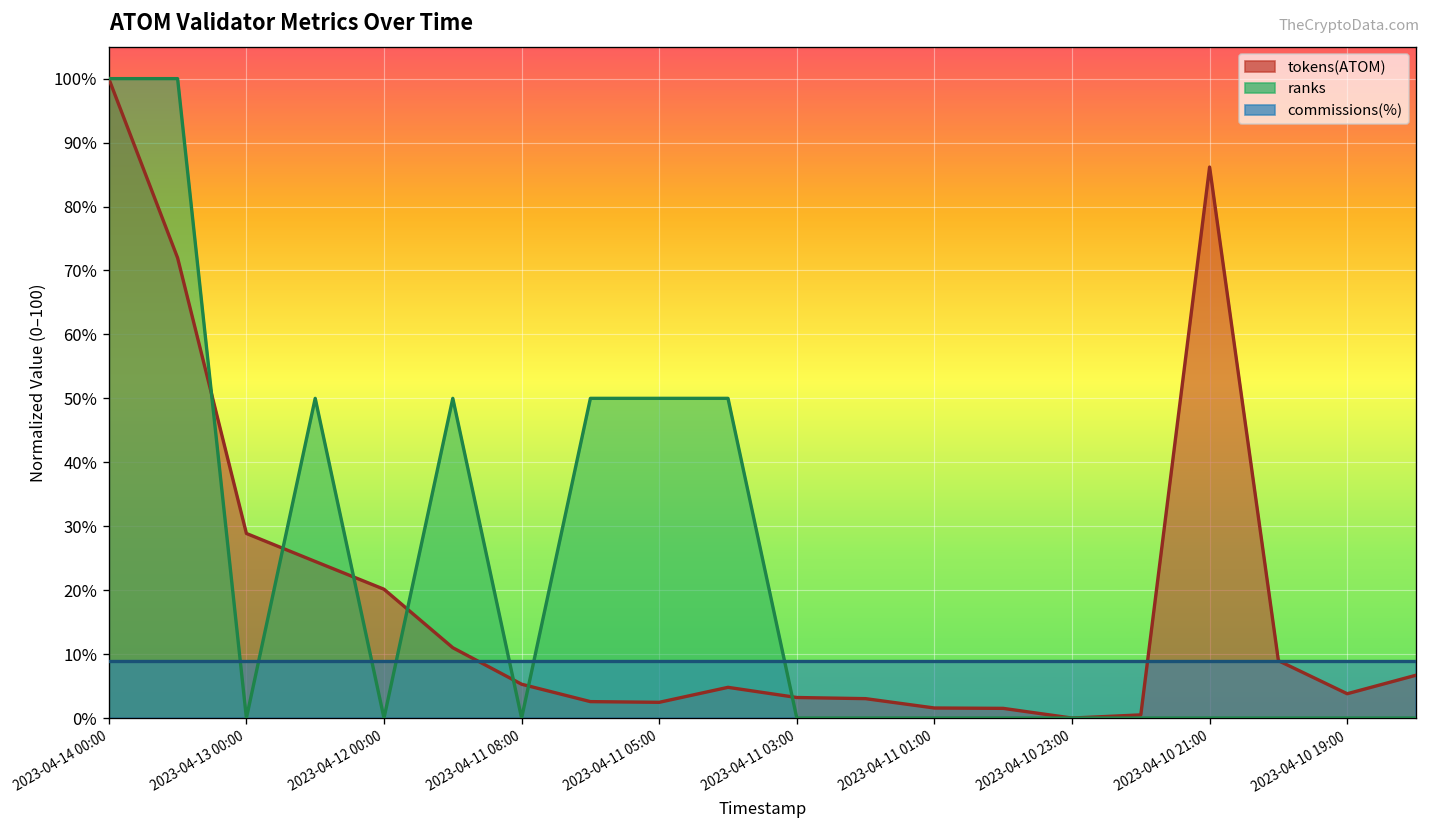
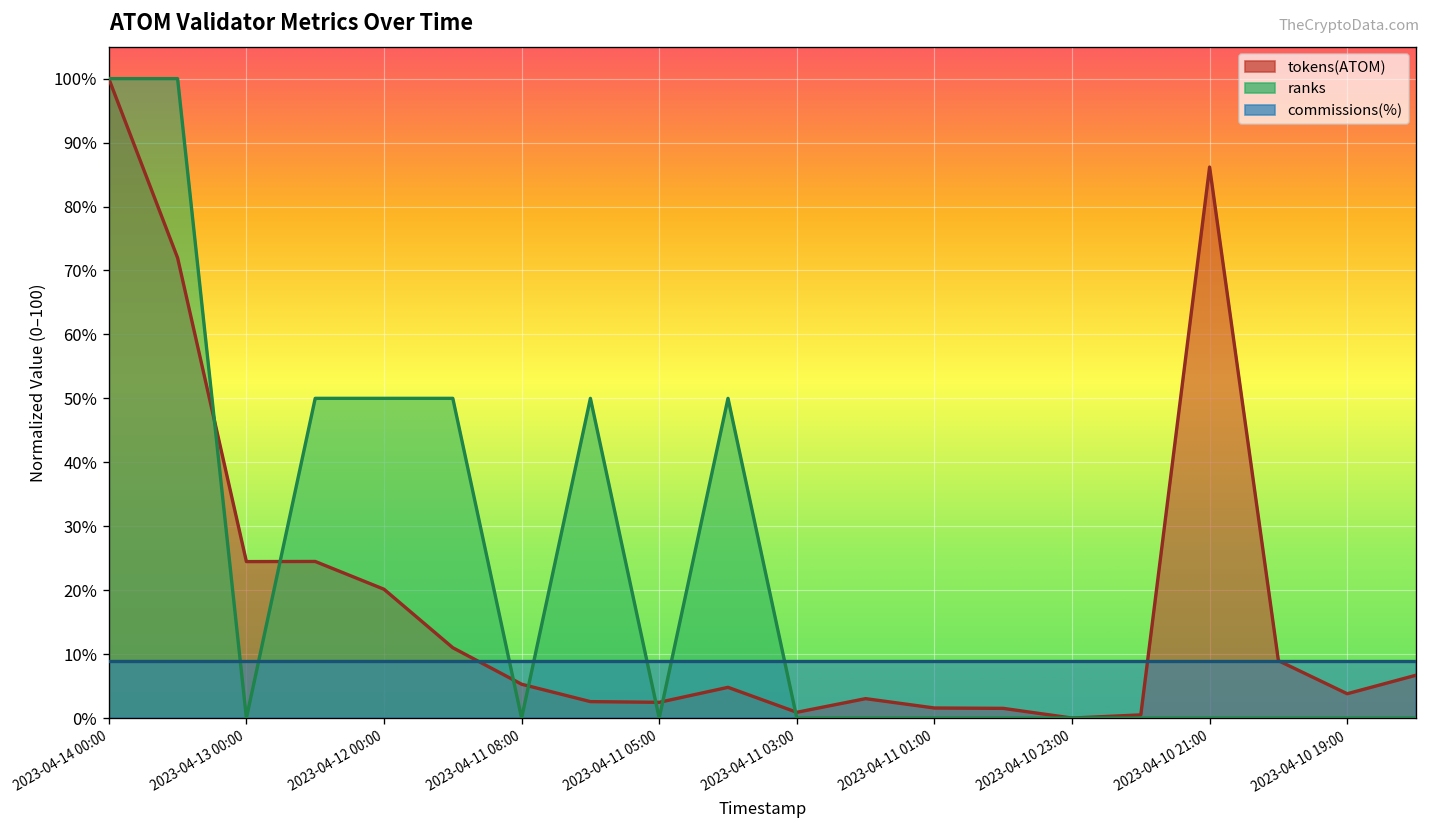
  {
    "tokens(ATOM)": {
-     "2023-04-13 00:00": "29%",
+     "2023-04-13 00:00": "24%",
      "2023-04-12 00:00": "20%",
      "2023-04-11 08:00": "5%",
      "2023-04-11 05:00": "2%",
-     "2023-04-11 03:00": "3%",
+     "2023-04-11 03:00": "1%",
      "2023-04-11 01:00": "2%",
      "2023-04-10 21:00": "86%",
      "2023-04-10 19:00": "4%"
    },
    "ranks": {
      "2023-04-13 00:00": "0%",
-     "2023-04-12 00:00": "0%",
+     "2023-04-12 00:00": "50%",
      "2023-04-11 08:00": "0%",
-     "2023-04-11 05:00": "50%",
+     "2023-04-11 05:00": "0%",
      "2023-04-11 03:00": "0%",
      "2023-04-11 01:00": "0%",
      "2023-04-10 21:00": "0%",
      "2023-04-10 19:00": "0%"
    },
    "commissions(%)": {
      "2023-04-14 00:00": "9%",
      "2023-04-13 00:00": "9%",
      "2023-04-12 00:00": "9%",
      "2023-04-11 08:00": "9%",
      "2023-04-11 05:00": "9%",
      "2023-04-11 03:00": "9%",
      "2023-04-11 01:00": "9%",
      "2023-04-10 23:00": "9%",
      "2023-04-10 21:00": "9%",
      "2023-04-10 19:00": "9%"
    }
  }
